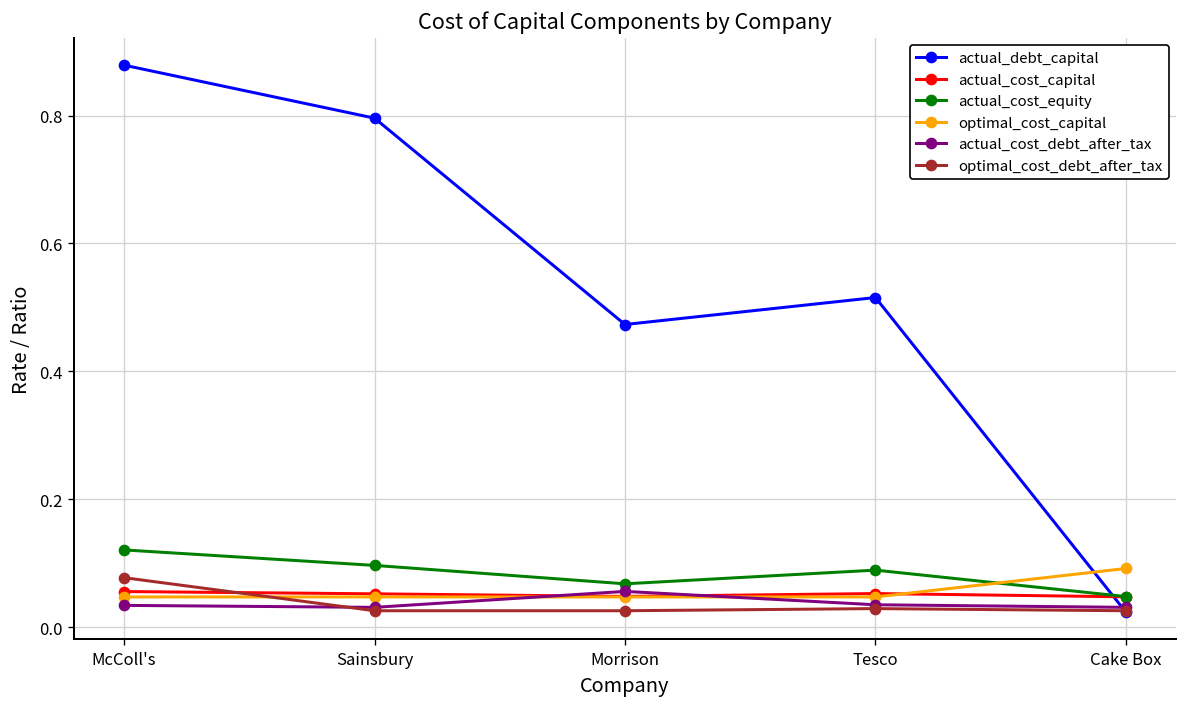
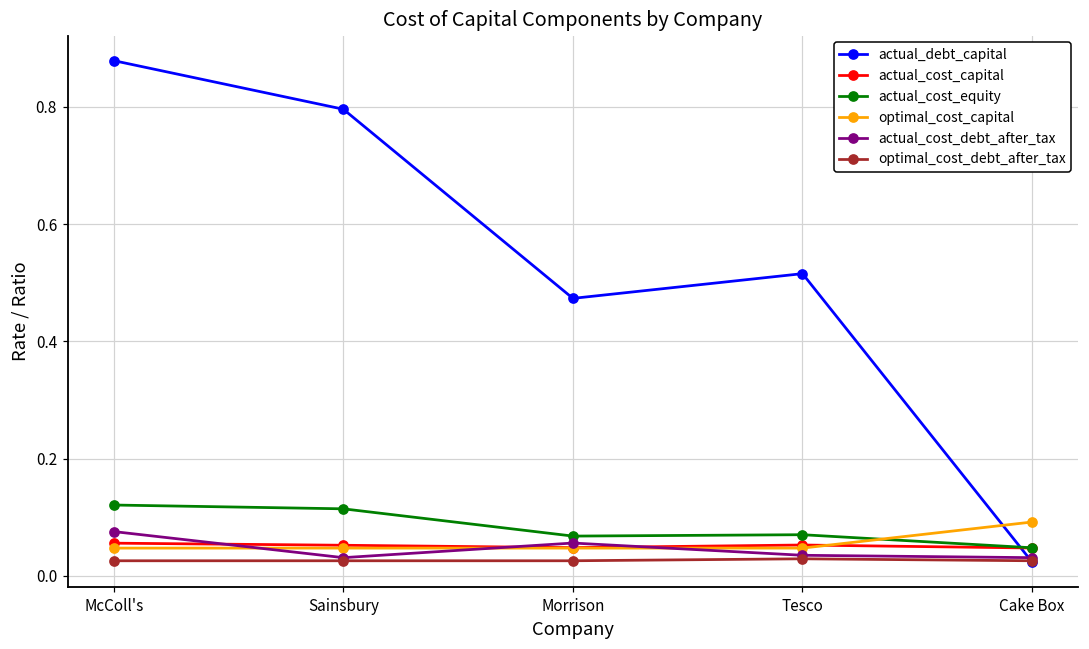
  {
    "actual_debt_capital": {
      "McColl's": 0.88,
      "Sainsbury": 0.80,
      "Morrison": 0.47,
      "Tesco": 0.52
    },
    "actual_cost_capital": {
      "McColl's": 0.06,
      "Sainsbury": 0.05,
      "Tesco": 0.05
    },
    "actual_cost_equity": {
      "McColl's": 0.12,
-     "Sainsbury": 0.10,
+     "Sainsbury": 0.11,
      "Morrison": 0.07,
-     "Tesco": 0.09
+     "Tesco": 0.07
    },
    "optimal_cost_capital": {
      "McColl's": 0.05,
      "Sainsbury": 0.05,
      "Tesco": 0.05,
      "Cake Box": 0.09
    },
    "actual_cost_debt_after_tax": {
-     "McColl's": 0.03,
+     "McColl's": 0.08,
      "Sainsbury": 0.03,
      "Morrison": 0.06,
      "Tesco": 0.04,
      "Cake Box": 0.03
    },
    "optimal_cost_debt_after_tax": {
-     "McColl's": 0.08,
+     "McColl's": 0.03,
      "Sainsbury": 0.03,
      "Morrison": 0.03,
      "Tesco": 0.03
    }
  }
